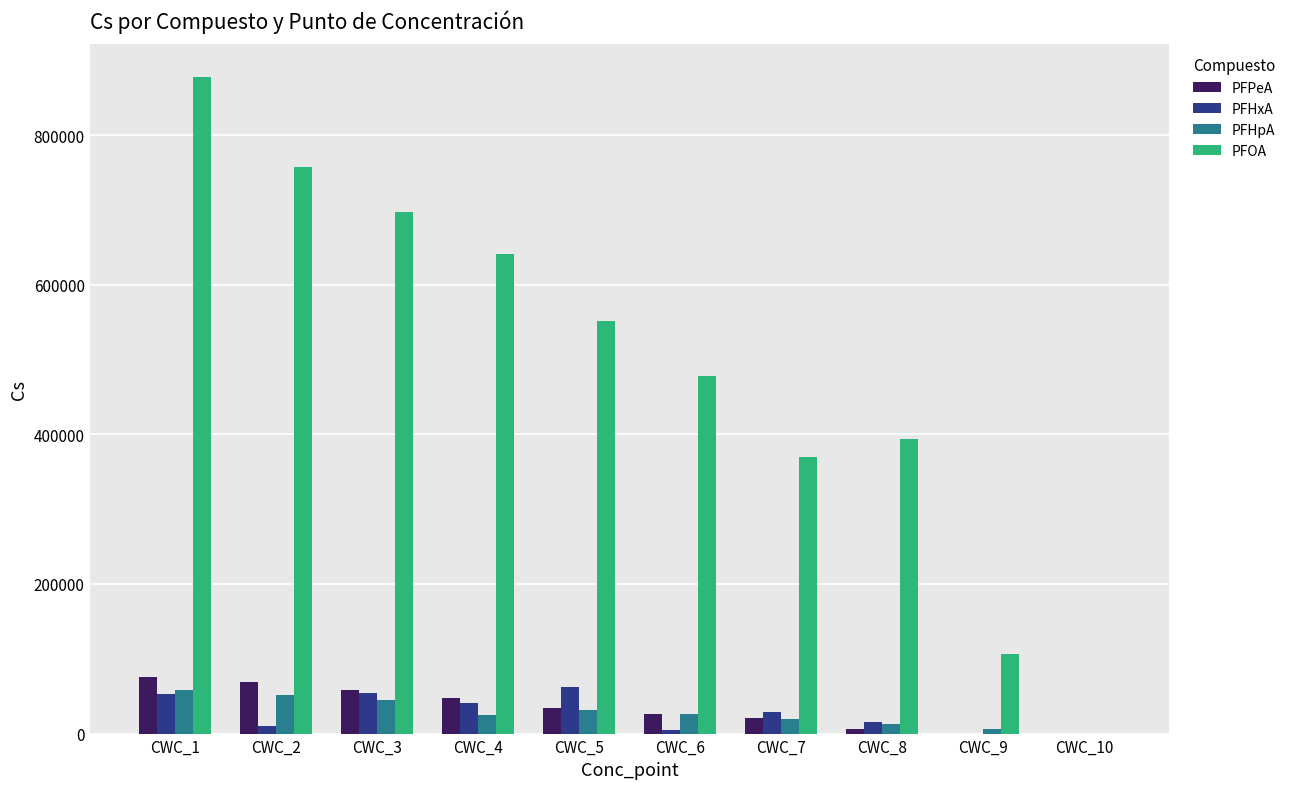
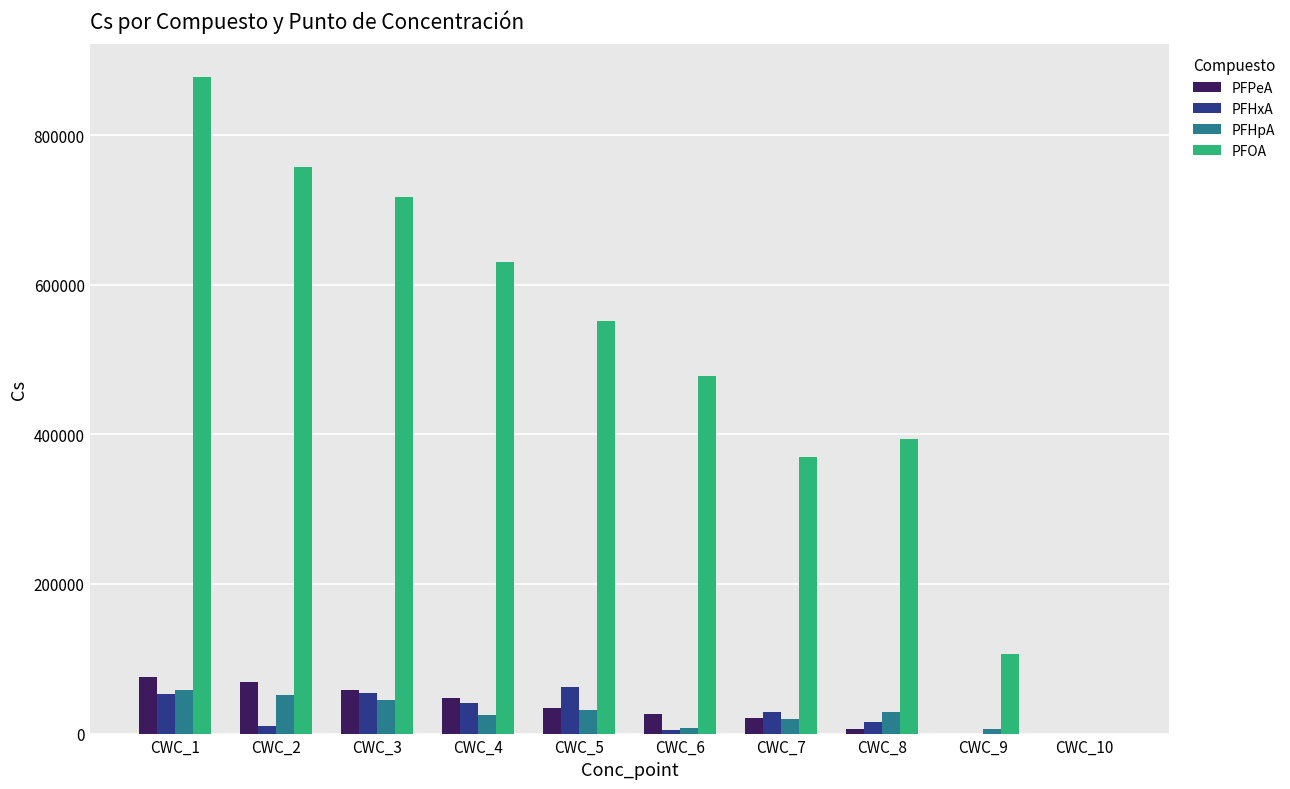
  {
    "PFHpA": {
      "CWC_1": 60000,
      "CWC_2": 50000,
      "CWC_3": 50000,
      "CWC_4": 20000,
      "CWC_5": 30000,
-     "CWC_6": 30000,
+     "CWC_6": 10000,
      "CWC_7": 20000,
-     "CWC_8": 10000,
+     "CWC_8": 30000,
      "CWC_9": 10000
    },
    "PFOA": {
      "CWC_1": 880000,
      "CWC_2": 760000,
-     "CWC_3": 700000,
-     "CWC_4": 640000,
+     "CWC_3": 720000,
+     "CWC_4": 630000,
      "CWC_5": 550000,
      "CWC_6": 480000,
      "CWC_7": 370000,
      "CWC_8": 390000,
      "CWC_9": 110000
    }
  }
